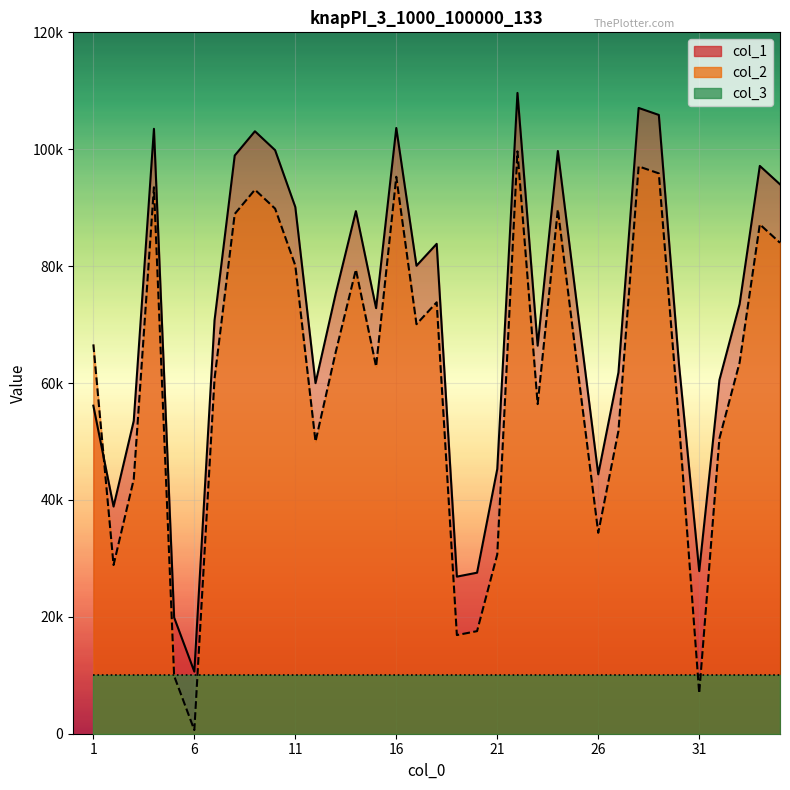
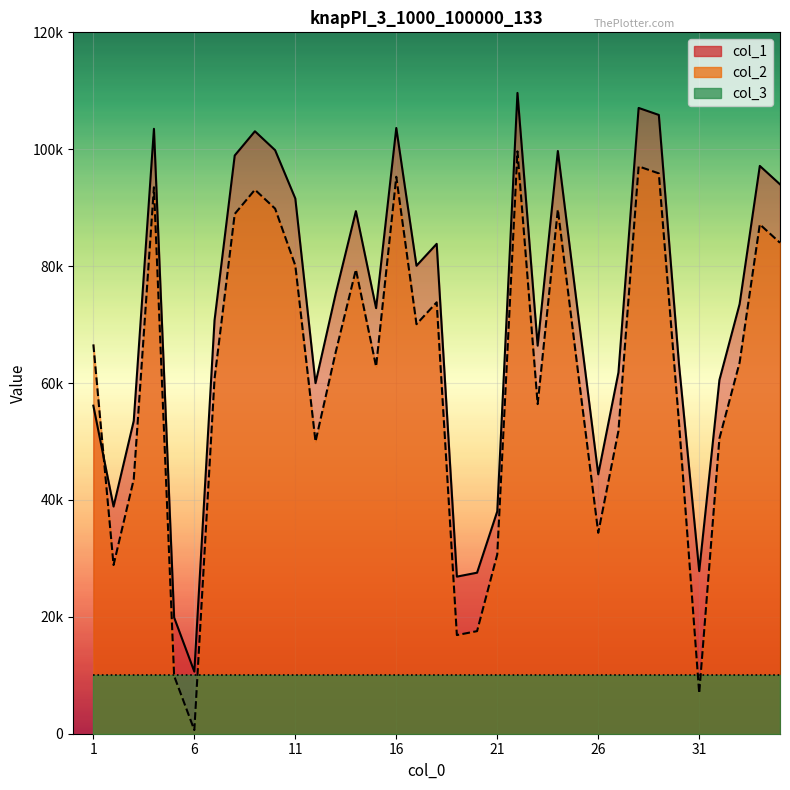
  {
    "col_1": {
      "1": 56000,
      "6": 11000,
-     "11": 90000,
+     "11": 92000,
      "16": 104000,
-     "21": 45000,
+     "21": 38000,
      "26": 44000,
      "31": 28000
    },
    "col_2": {
      "1": 67000,
      "6": 1000,
      "11": 80000,
      "16": 95000,
      "21": 31000,
      "26": 34000,
      "31": 7000
    },
    "col_3": {
      "1": 10000,
      "6": 10000,
      "11": 10000,
      "16": 10000,
      "21": 10000,
      "26": 10000,
      "31": 10000
    }
  }
